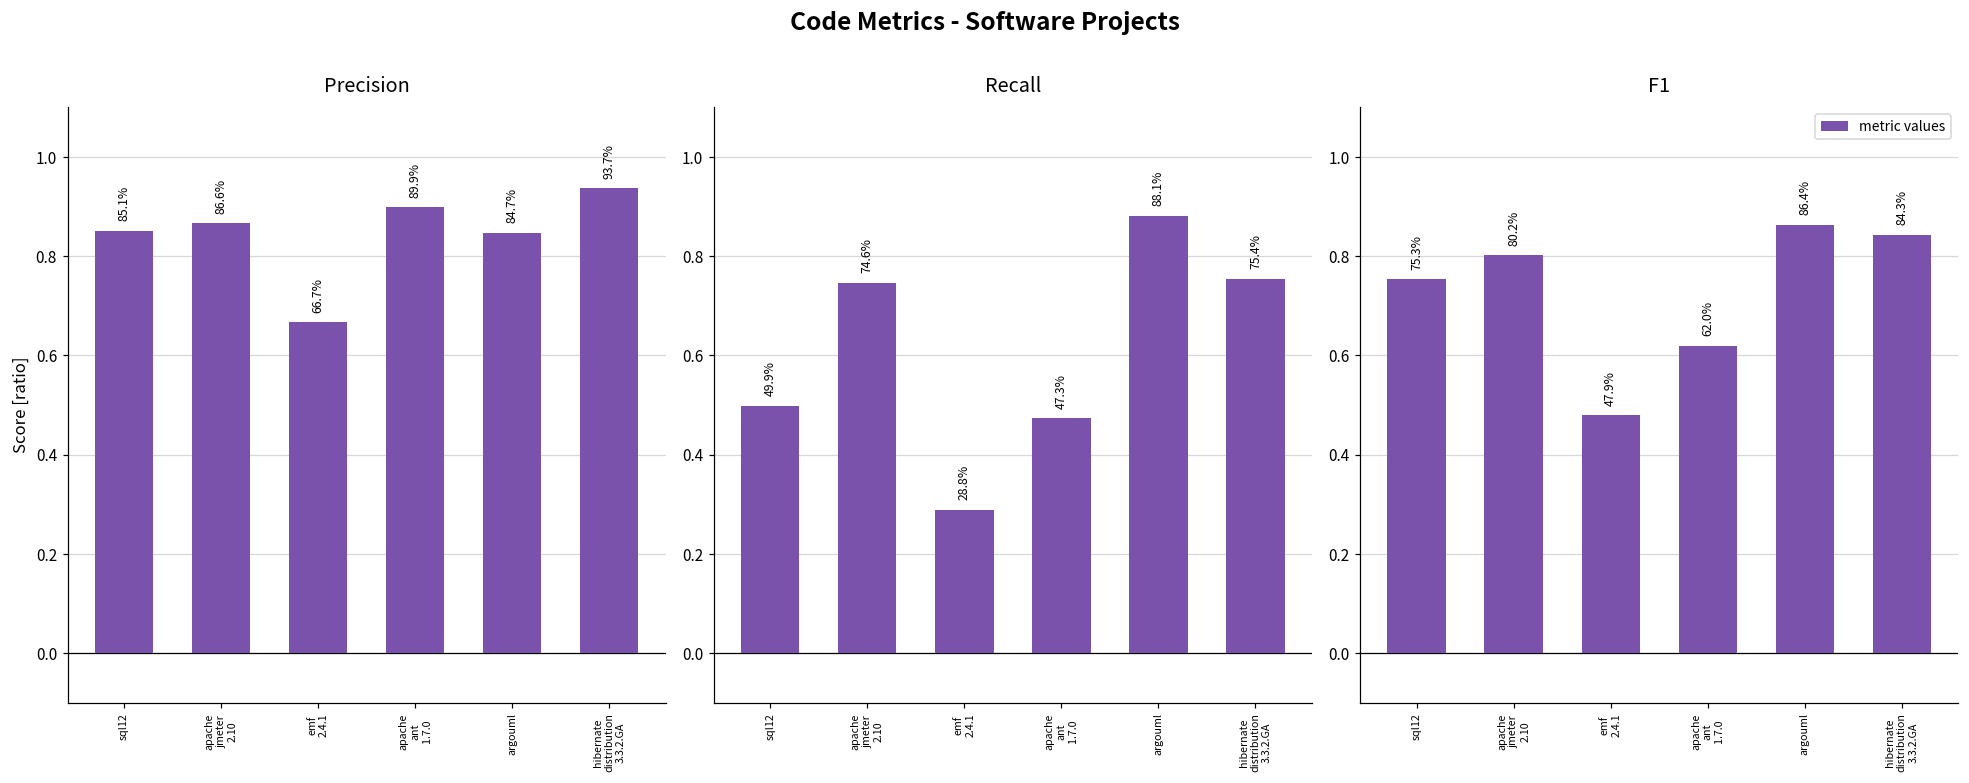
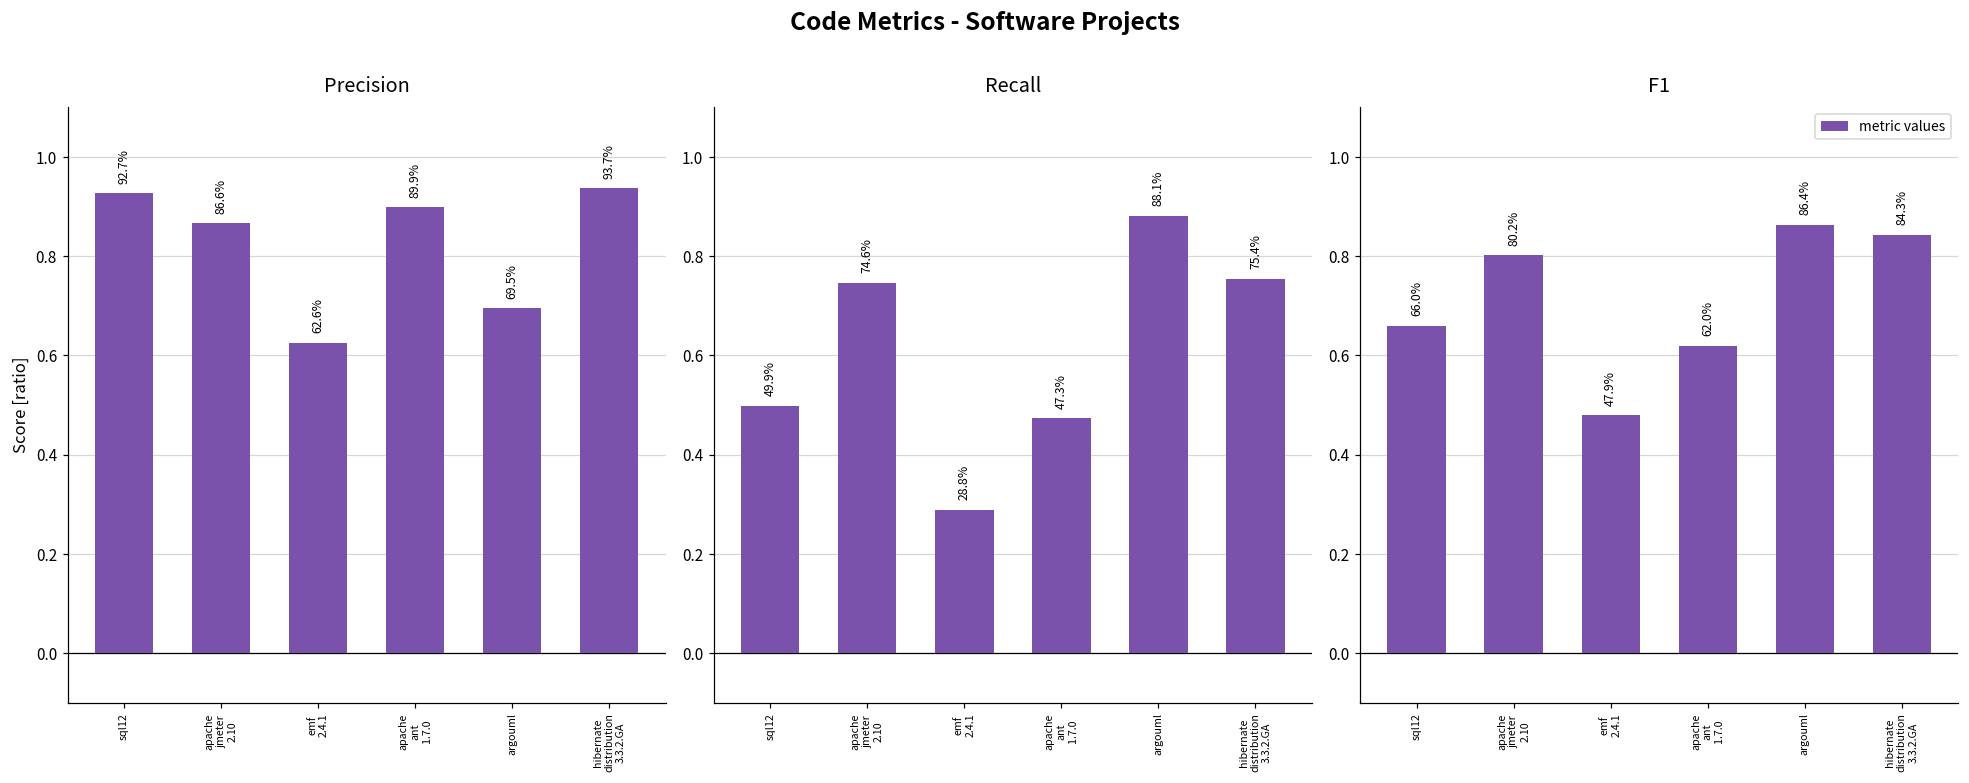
  {
    "Precision": {
-     "sql12": "85.1%",
+     "sql12": "92.7%",
      "apache jmeter 2.10": "86.6%",
-     "emf 2.4.1": "66.7%",
+     "emf 2.4.1": "62.6%",
      "apache ant 1.7.0": "89.9%",
-     "argouml": "84.7%",
+     "argouml": "69.5%",
      "hibernate distribution 3.3.2.GA": "93.7%"
    },
    "Recall": {
      "sql12": "49.9%",
      "apache jmeter 2.10": "74.6%",
      "emf 2.4.1": "28.8%",
      "apache ant 1.7.0": "47.3%",
      "argouml": "88.1%",
      "hibernate distribution 3.3.2.GA": "75.4%"
    },
    "F1": {
-     "sql12": "75.3%",
+     "sql12": "66.0%",
      "apache jmeter 2.10": "80.2%",
      "emf 2.4.1": "47.9%",
      "apache ant 1.7.0": "62.0%",
      "argouml": "86.4%",
      "hibernate distribution 3.3.2.GA": "84.3%"
    }
  }
